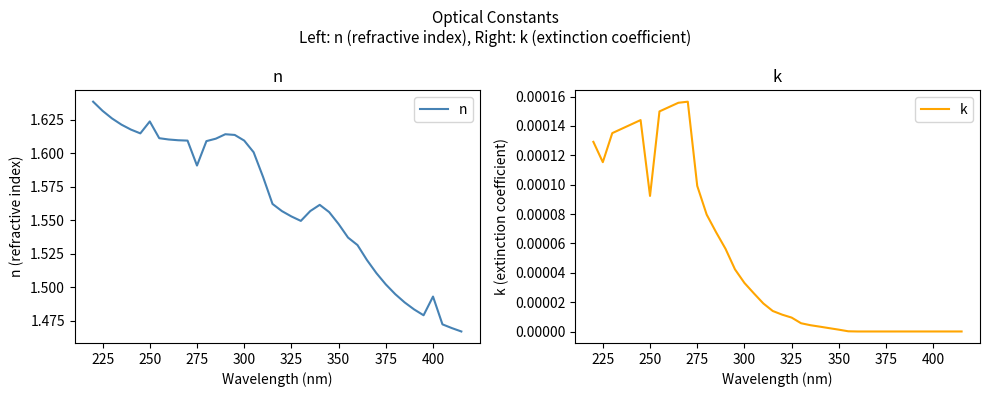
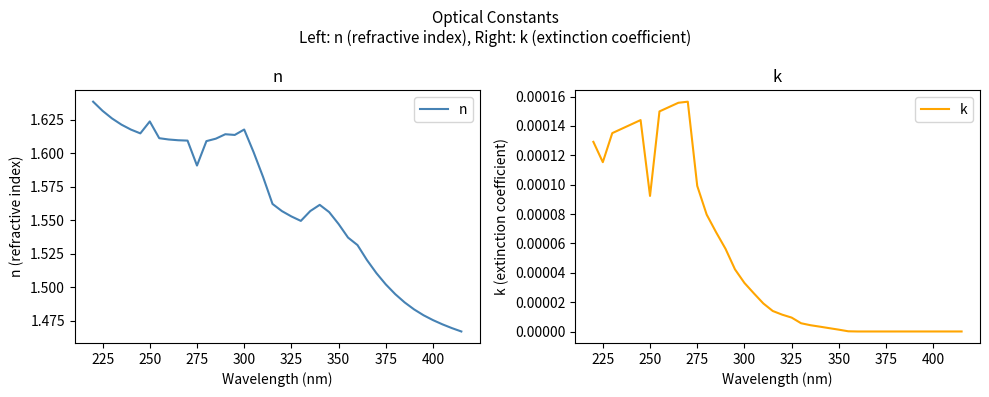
  {
    "n": {
      "225": 1.632,
      "250": 1.624,
      "275": 1.591,
-     "300": 1.609,
+     "300": 1.618,
      "325": 1.553,
      "350": 1.547,
      "375": 1.502,
-     "400": 1.493
+     "400": 1.475
    },
    "k": {
      "225": 0.000115,
      "250": 0.000092,
      "275": 0.000099,
      "300": 0.000033,
      "325": 0.000009,
      "350": 0.000001,
      "375": 0.000000,
      "400": 0.000000
    }
  }
